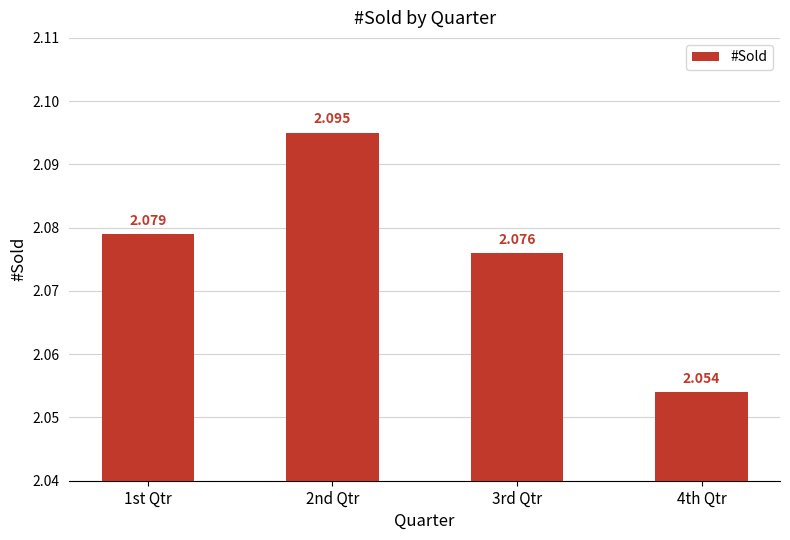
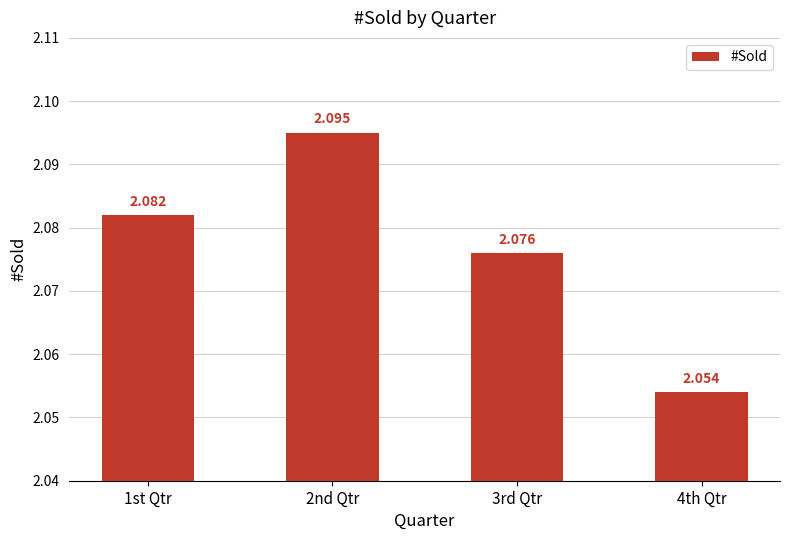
  {
-   "1st Qtr": 2.079,
+   "1st Qtr": 2.082,
    "2nd Qtr": 2.095,
    "3rd Qtr": 2.076,
    "4th Qtr": 2.054
  }
